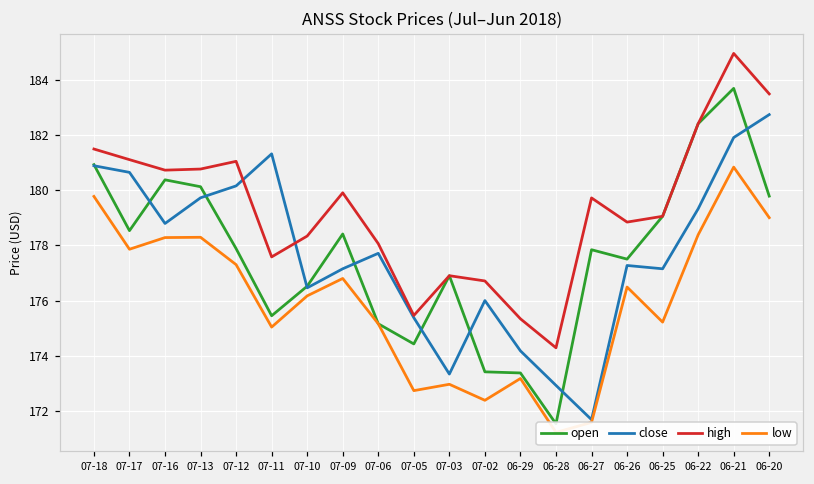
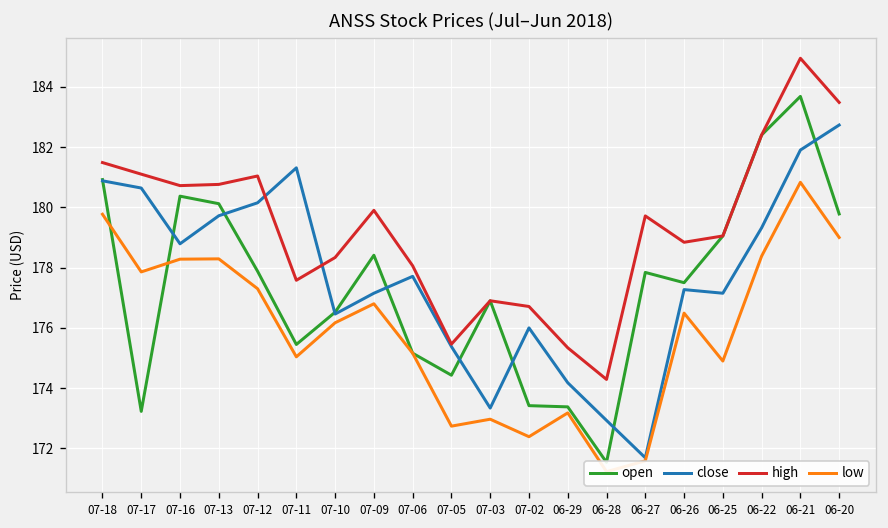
  {
    "open": {
-     "07-17": 178.5,
+     "07-17": 173.2,
      "07-16": 180.4,
      "07-13": 180.1,
      "07-12": 177.9,
      "07-11": 175.5,
      "07-09": 178.4,
      "07-05": 174.4,
      "07-02": 173.4,
      "06-29": 173.4,
      "06-28": 171.5,
      "06-27": 177.8,
      "06-26": 177.5,
      "06-21": 183.7,
      "06-20": 179.8
    },
    "close": {
      "07-17": 180.6,
      "07-16": 178.8,
      "07-13": 179.7,
      "07-12": 180.2,
      "07-11": 181.3,
      "07-09": 177.2,
      "07-06": 177.7,
      "07-03": 173.3,
      "07-02": 176.0,
      "06-29": 174.2,
      "06-28": 172.9,
      "06-26": 177.3,
      "06-25": 177.2,
      "06-22": 179.3,
      "06-21": 181.9,
      "06-20": 182.7
    },
    "high": {
      "07-18": 181.5,
      "07-17": 181.1,
      "07-16": 180.7,
      "07-13": 180.8,
      "07-12": 181.0,
      "07-11": 177.6,
      "07-10": 178.3,
      "07-09": 179.9,
      "07-06": 178.1,
      "07-02": 176.7,
      "06-29": 175.3,
      "06-28": 174.3,
      "06-27": 179.7,
      "06-26": 178.8,
      "06-21": 184.9,
      "06-20": 183.5
    },
    "low": {
      "07-18": 179.8,
      "07-17": 177.9,
      "07-16": 178.3,
      "07-13": 178.3,
      "07-12": 177.3,
      "07-11": 175.0,
      "07-10": 176.2,
      "07-09": 176.8,
      "07-05": 172.7,
      "07-03": 173.0,
      "07-02": 172.4,
      "06-29": 173.2,
      "06-26": 176.5,
-     "06-25": 175.2,
+     "06-25": 174.9,
      "06-22": 178.4,
      "06-21": 180.8,
      "06-20": 179.0
    }
  }
